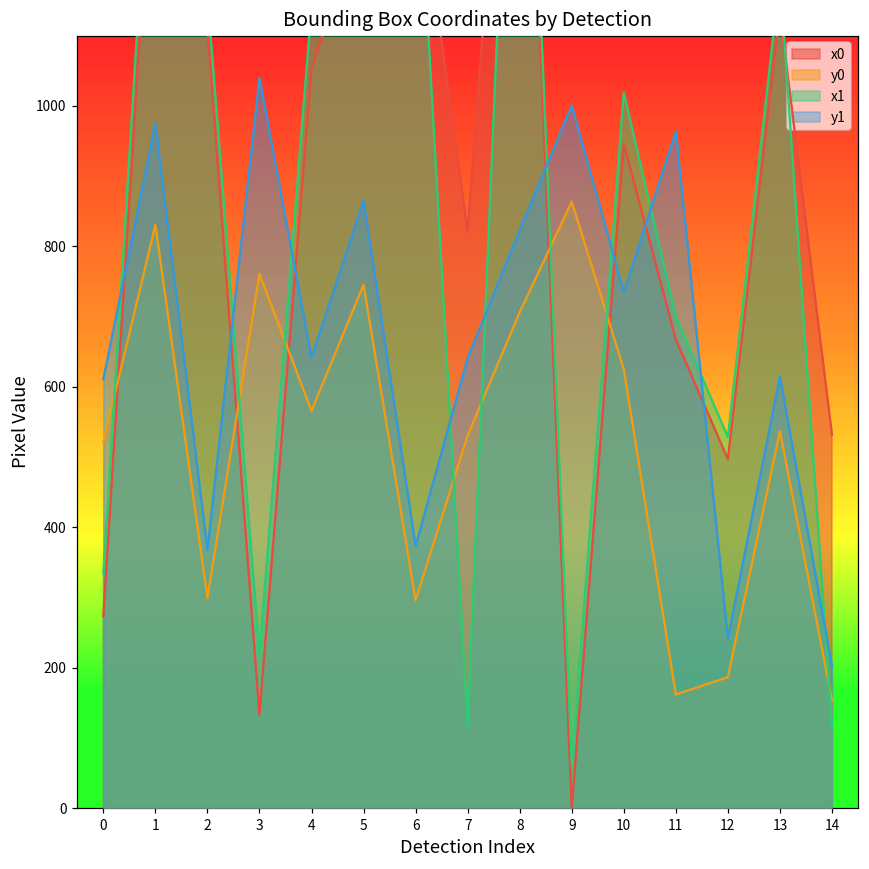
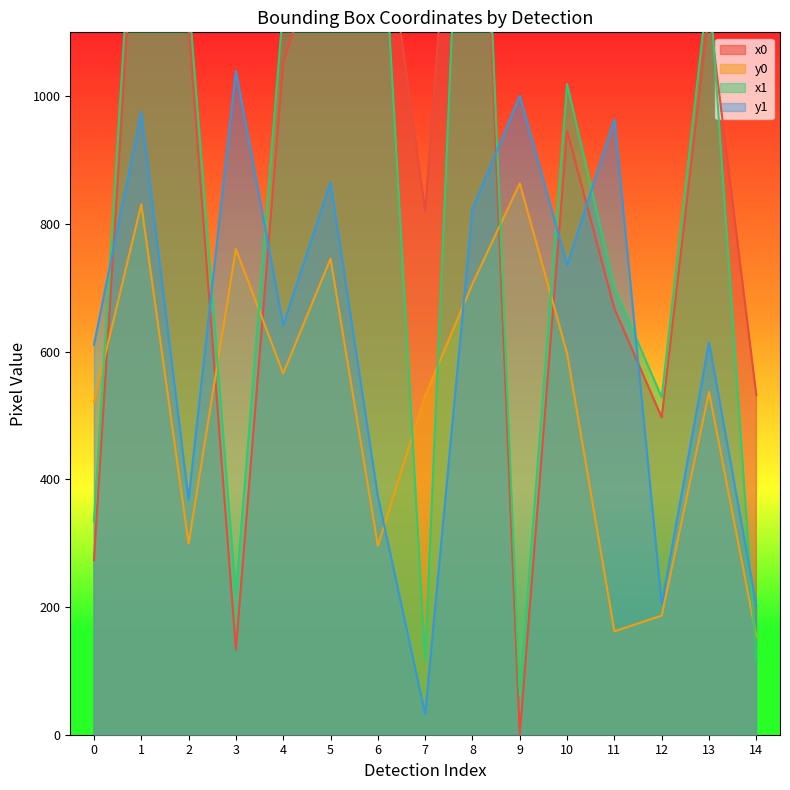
  {
    "x0": {
      "0": 270,
      "3": 130,
      "4": 1050,
      "7": 820,
      "9": 0,
      "10": 950,
      "11": 670,
      "12": 500,
      "14": 530
    },
    "y0": {
      "0": 520,
      "1": 830,
      "2": 300,
      "3": 760,
      "4": 570,
      "5": 750,
      "6": 300,
      "7": 530,
      "8": 710,
      "9": 860,
-     "10": 630,
+     "10": 600,
      "11": 160,
      "12": 190,
      "13": 540,
      "14": 150
    },
    "x1": {
      "0": 330,
      "3": 220,
      "7": 120,
      "9": 60,
      "10": 1020,
      "11": 700,
      "12": 530,
      "14": 120
    },
    "y1": {
      "0": 610,
      "1": 970,
      "2": 370,
      "3": 1040,
      "4": 640,
      "5": 870,
      "6": 370,
-     "7": 640,
+     "7": 30,
      "8": 820,
      "9": 1000,
      "10": 740,
      "11": 960,
-     "12": 240,
+     "12": 200,
      "13": 610,
      "14": 200
    }
  }
